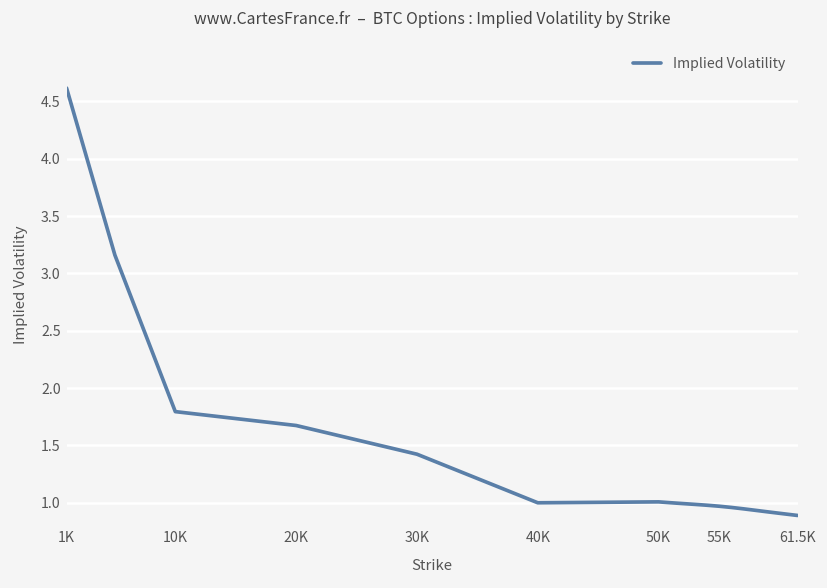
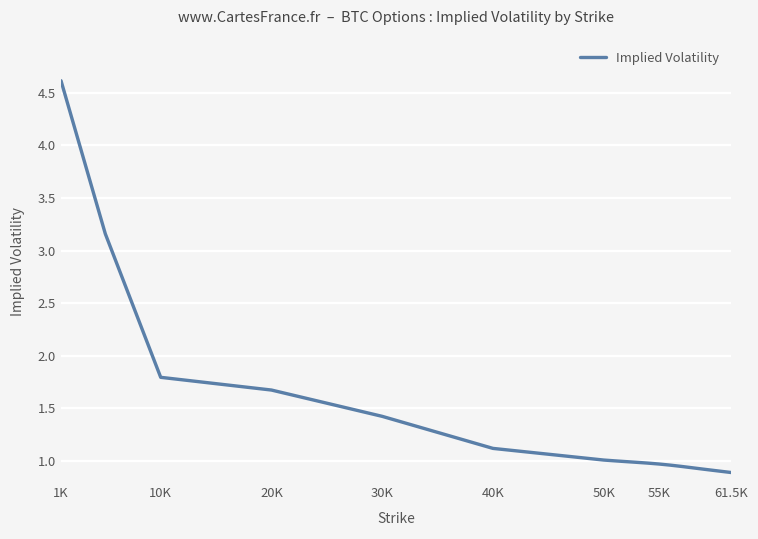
  {
    "1K": 4.6,
    "10K": 1.8,
    "20K": 1.7,
    "30K": 1.4,
-   "40K": 1.0,
+   "40K": 1.1,
    "50K": 1.0,
    "55K": 1.0,
    "61.5K": 0.9
  }
